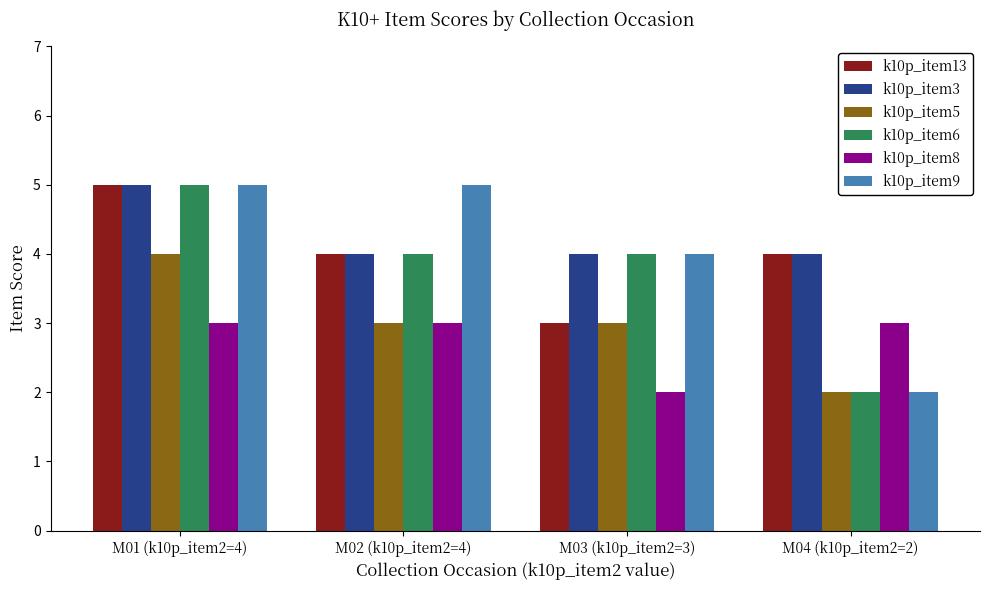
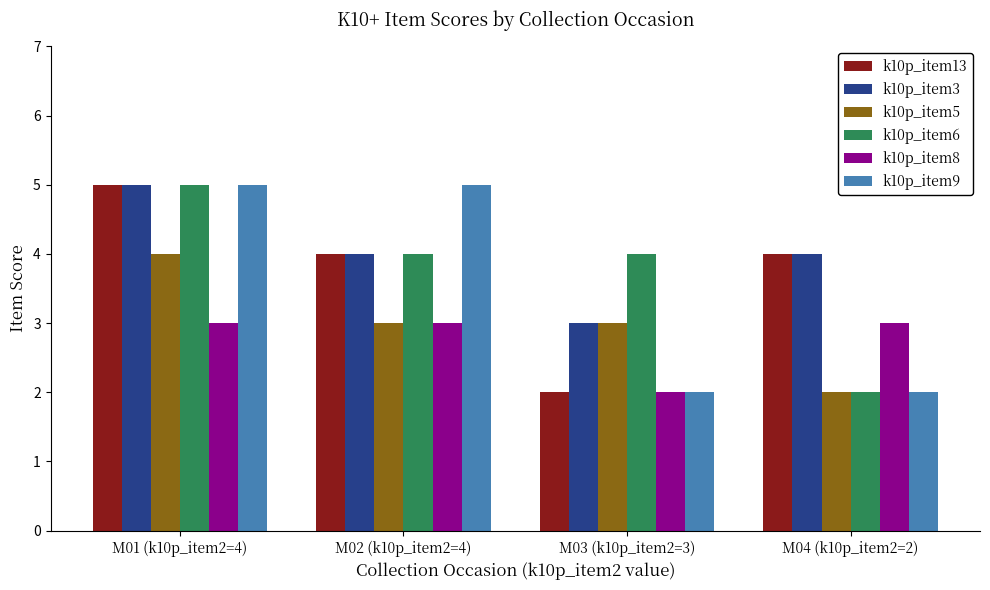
  {
    "k10p_item13": {
      "M01 (k10p_item2=4)": 5,
      "M02 (k10p_item2=4)": 4,
-     "M03 (k10p_item2=3)": 3,
+     "M03 (k10p_item2=3)": 2,
      "M04 (k10p_item2=2)": 4
    },
    "k10p_item3": {
      "M01 (k10p_item2=4)": 5,
      "M02 (k10p_item2=4)": 4,
-     "M03 (k10p_item2=3)": 4,
+     "M03 (k10p_item2=3)": 3,
      "M04 (k10p_item2=2)": 4
    },
    "k10p_item5": {
      "M01 (k10p_item2=4)": 4,
      "M02 (k10p_item2=4)": 3,
      "M03 (k10p_item2=3)": 3,
      "M04 (k10p_item2=2)": 2
    },
    "k10p_item6": {
      "M01 (k10p_item2=4)": 5,
      "M02 (k10p_item2=4)": 4,
      "M03 (k10p_item2=3)": 4,
      "M04 (k10p_item2=2)": 2
    },
    "k10p_item8": {
      "M01 (k10p_item2=4)": 3,
      "M02 (k10p_item2=4)": 3,
      "M03 (k10p_item2=3)": 2,
      "M04 (k10p_item2=2)": 3
    },
    "k10p_item9": {
      "M01 (k10p_item2=4)": 5,
      "M02 (k10p_item2=4)": 5,
-     "M03 (k10p_item2=3)": 4,
+     "M03 (k10p_item2=3)": 2,
      "M04 (k10p_item2=2)": 2
    }
  }
